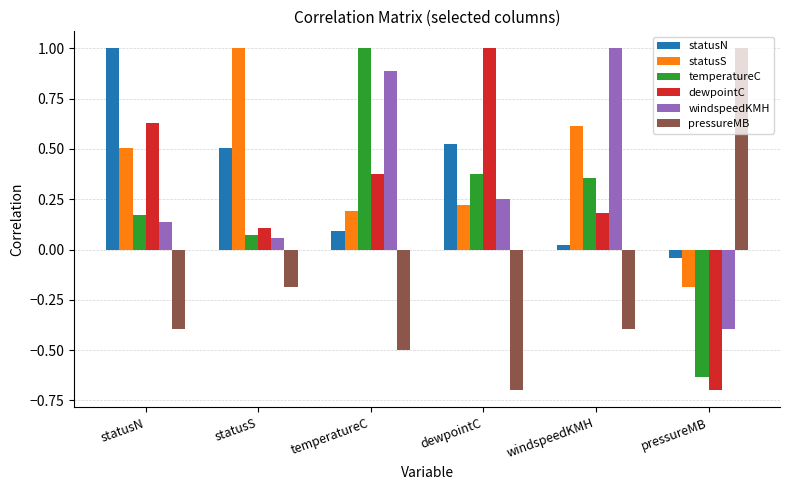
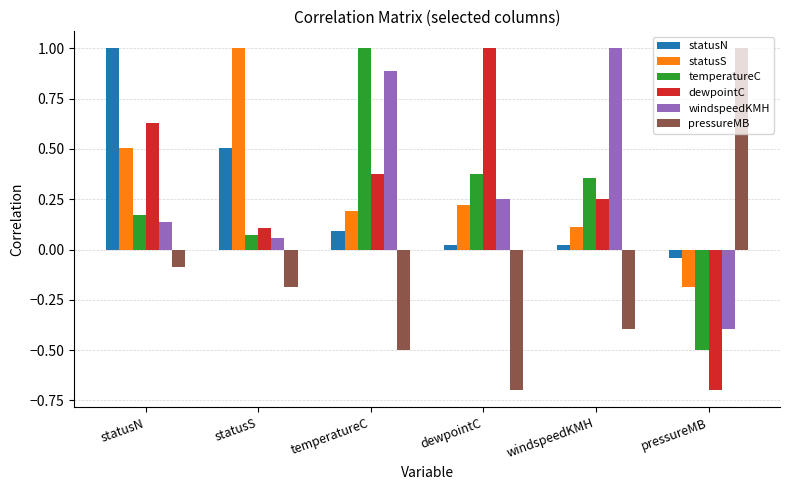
  {
    "statusN": {
      "statusN": 1.00,
      "statusS": 0.50,
      "temperatureC": 0.09,
-     "dewpointC": 0.52,
+     "dewpointC": 0.02,
      "windspeedKMH": 0.02,
      "pressureMB": -0.04
    },
    "statusS": {
      "statusN": 0.50,
      "statusS": 1.00,
      "temperatureC": 0.19,
      "dewpointC": 0.22,
-     "windspeedKMH": 0.61,
+     "windspeedKMH": 0.11,
      "pressureMB": -0.18
    },
    "temperatureC": {
      "statusN": 0.17,
      "statusS": 0.07,
      "temperatureC": 1.00,
      "dewpointC": 0.37,
      "windspeedKMH": 0.36,
-     "pressureMB": -0.63
+     "pressureMB": -0.50
    },
    "dewpointC": {
      "statusN": 0.63,
      "statusS": 0.10,
      "temperatureC": 0.37,
      "dewpointC": 1.00,
-     "windspeedKMH": 0.18,
+     "windspeedKMH": 0.25,
      "pressureMB": -0.70
    },
    "windspeedKMH": {
      "statusN": 0.13,
      "statusS": 0.06,
      "temperatureC": 0.89,
      "dewpointC": 0.25,
      "windspeedKMH": 1.00,
      "pressureMB": -0.40
    },
    "pressureMB": {
-     "statusN": -0.39,
+     "statusN": -0.09,
      "statusS": -0.18,
      "temperatureC": -0.50,
      "dewpointC": -0.70,
      "windspeedKMH": -0.40
    }
  }
